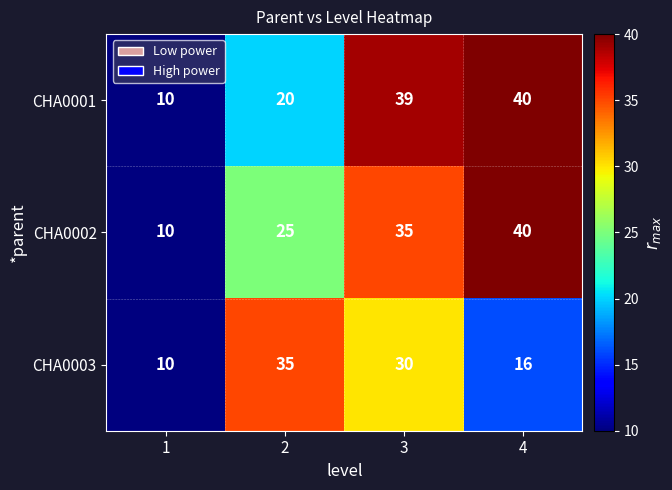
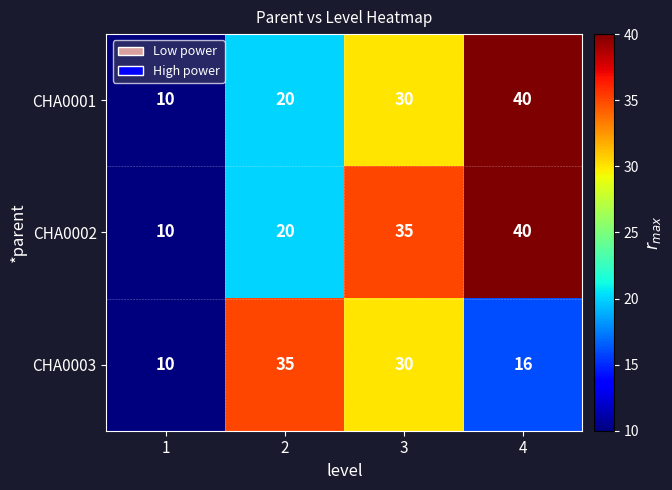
  {
    "CHA0001": {
      "1": 10,
      "2": 20,
-     "3": 39,
+     "3": 30,
      "4": 40
    },
    "CHA0002": {
      "1": 10,
-     "2": 25,
+     "2": 20,
      "3": 35,
      "4": 40
    },
    "CHA0003": {
      "1": 10,
      "2": 35,
      "3": 30,
      "4": 16
    }
  }
